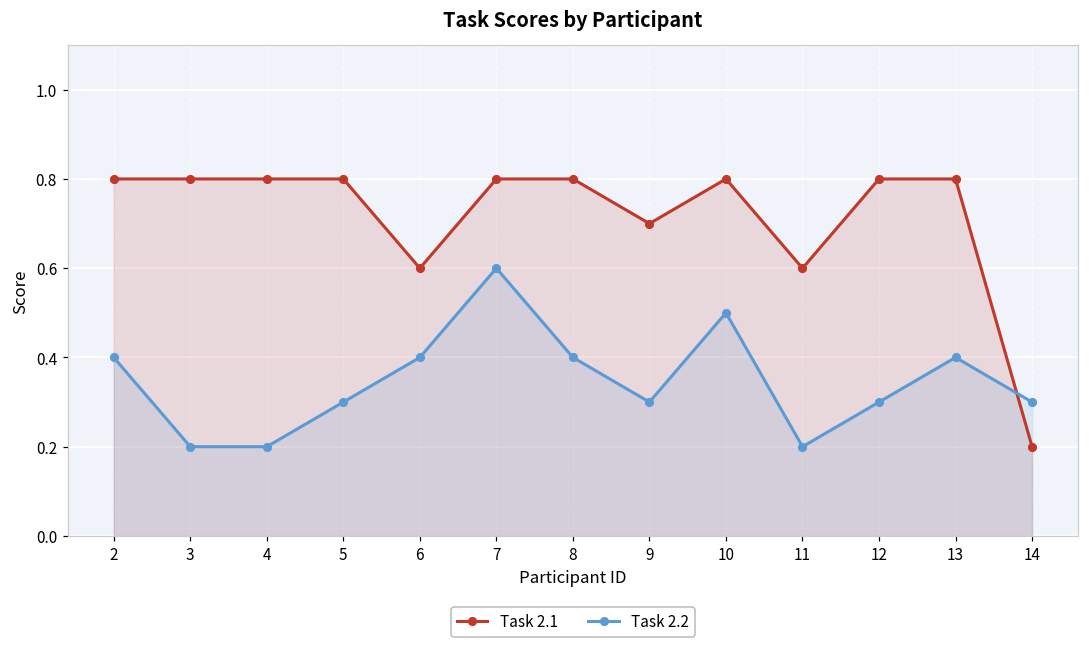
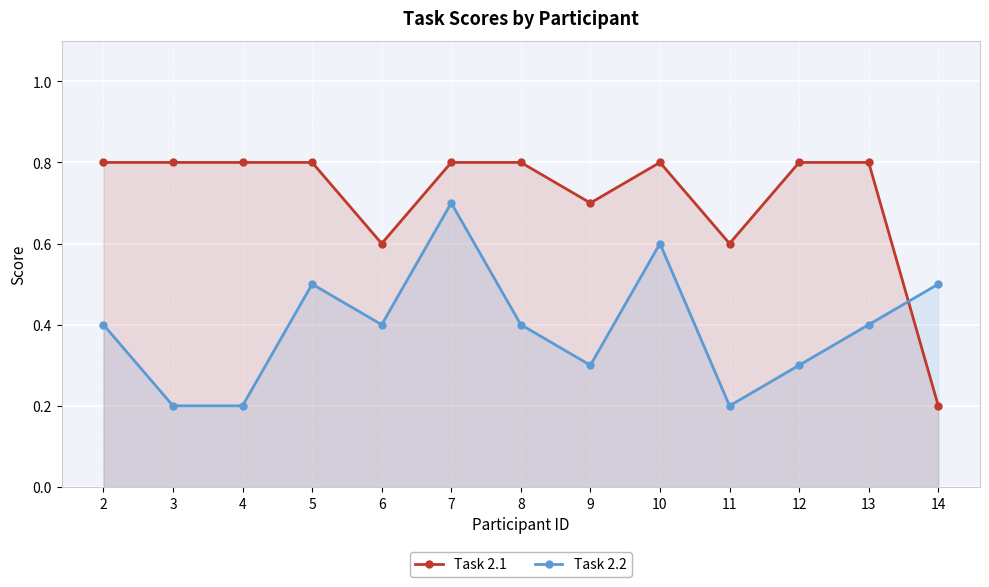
  {
    "Task 2.1": {
      "2": 0.8,
      "3": 0.8,
      "4": 0.8,
      "5": 0.8,
      "6": 0.6,
      "7": 0.8,
      "8": 0.8,
      "9": 0.7,
      "10": 0.8,
      "11": 0.6,
      "12": 0.8,
      "13": 0.8,
      "14": 0.2
    },
    "Task 2.2": {
      "2": 0.4,
      "3": 0.2,
      "4": 0.2,
-     "5": 0.3,
+     "5": 0.5,
      "6": 0.4,
-     "7": 0.6,
+     "7": 0.7,
      "8": 0.4,
      "9": 0.3,
-     "10": 0.5,
+     "10": 0.6,
      "11": 0.2,
      "12": 0.3,
      "13": 0.4,
-     "14": 0.3
+     "14": 0.5
    }
  }
